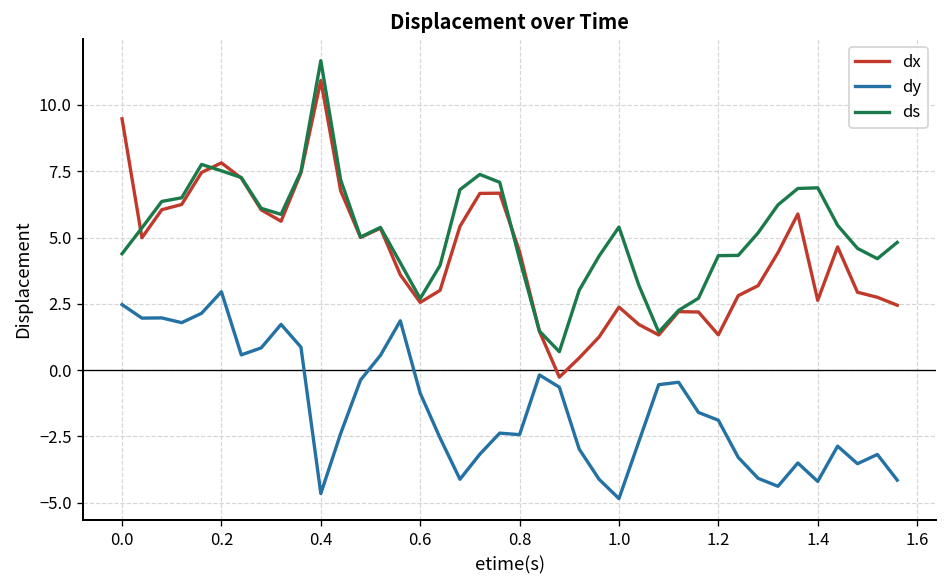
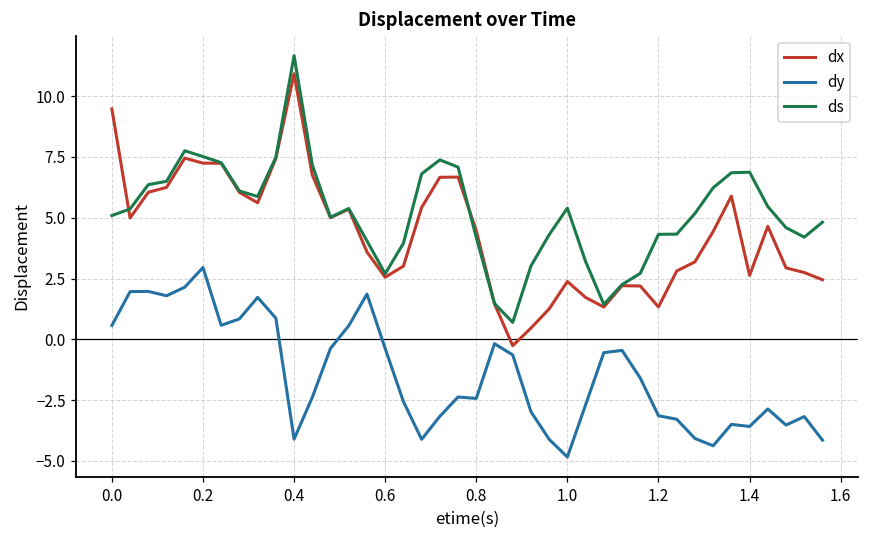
  {
    "dx": {
      "0.0": 9.5,
-     "0.2": 7.8,
+     "0.2": 7.2,
      "0.4": 10.9,
      "0.6": 2.6,
      "0.8": 4.5,
      "1.0": 2.4,
      "1.2": 1.3,
      "1.4": 2.6
    },
    "dy": {
-     "0.0": 2.5,
+     "0.0": 0.6,
      "0.2": 3.0,
-     "0.4": -4.7,
-     "0.6": -0.9,
+     "0.4": -4.1,
+     "0.6": -0.4,
      "0.8": -2.4,
      "1.0": -4.8,
-     "1.2": -1.9,
-     "1.4": -4.2
+     "1.2": -3.1,
+     "1.4": -3.6
    },
    "ds": {
-     "0.0": 4.4,
+     "0.0": 5.1,
      "0.2": 7.5,
      "0.4": 11.7,
      "0.6": 2.7,
      "0.8": 4.2,
      "1.0": 5.4,
      "1.2": 4.3,
      "1.4": 6.9
    }
  }
